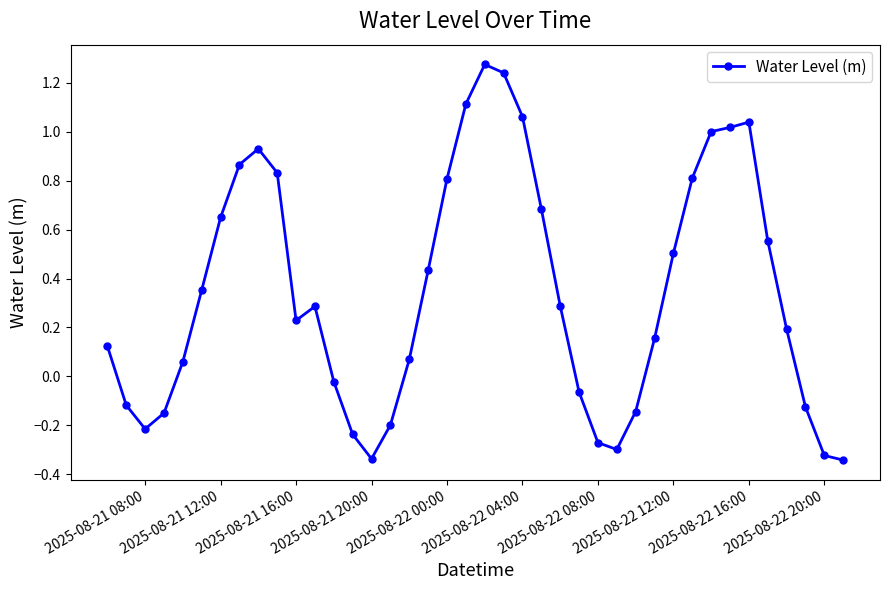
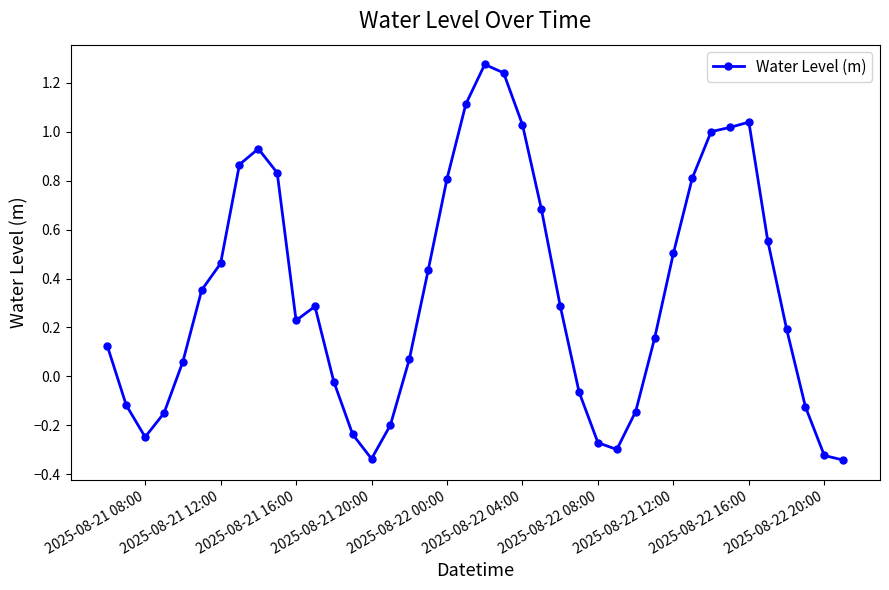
  {
-   "2025-08-21 08:00": -0.22,
-   "2025-08-21 12:00": 0.65,
+   "2025-08-21 08:00": -0.25,
+   "2025-08-21 12:00": 0.46,
    "2025-08-21 16:00": 0.23,
    "2025-08-21 20:00": -0.34,
    "2025-08-22 00:00": 0.81,
-   "2025-08-22 04:00": 1.06,
+   "2025-08-22 04:00": 1.03,
    "2025-08-22 08:00": -0.27,
    "2025-08-22 12:00": 0.50,
    "2025-08-22 16:00": 1.04,
    "2025-08-22 20:00": -0.32
  }
